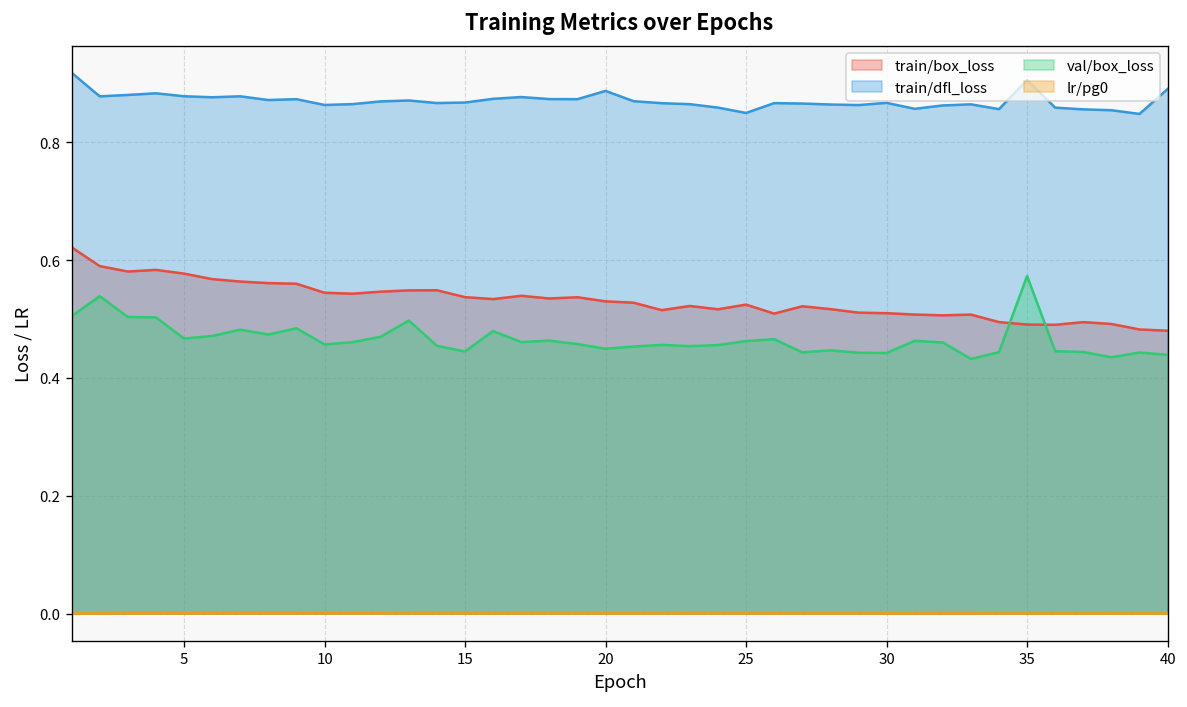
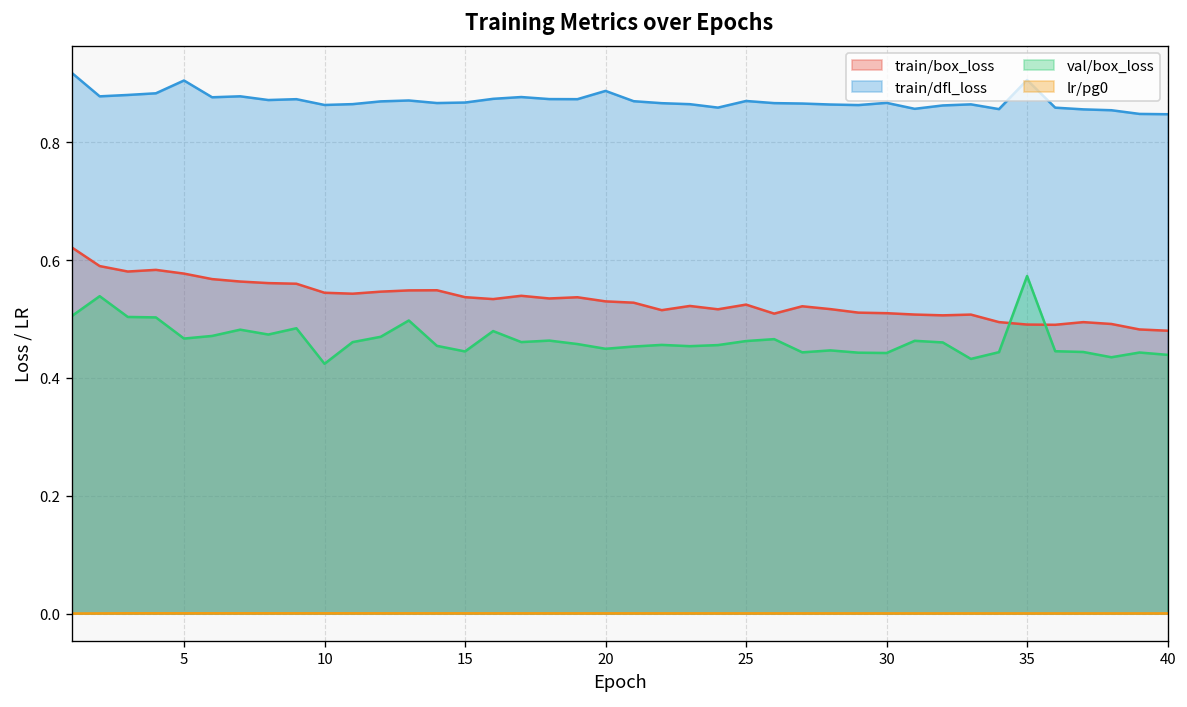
  {
    "train/dfl_loss": {
-     "5": 0.88,
+     "5": 0.90,
      "10": 0.86,
      "15": 0.87,
      "20": 0.89,
-     "25": 0.85,
-     "40": 0.89
+     "25": 0.87,
+     "40": 0.85
    },
    "val/box_loss": {
      "5": 0.47,
-     "10": 0.46,
+     "10": 0.42,
      "15": 0.44,
      "20": 0.45,
      "25": 0.46,
      "30": 0.44,
      "35": 0.57,
      "40": 0.44
    }
  }
